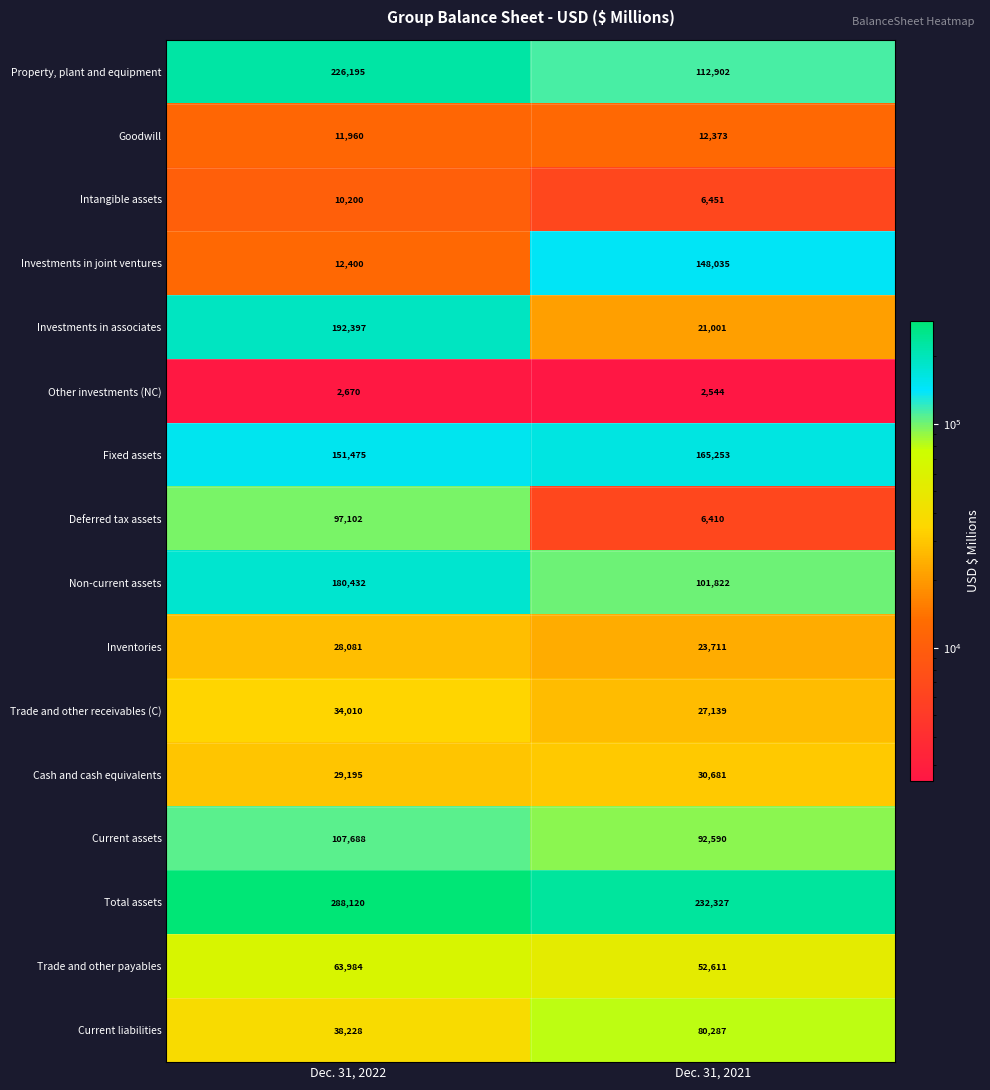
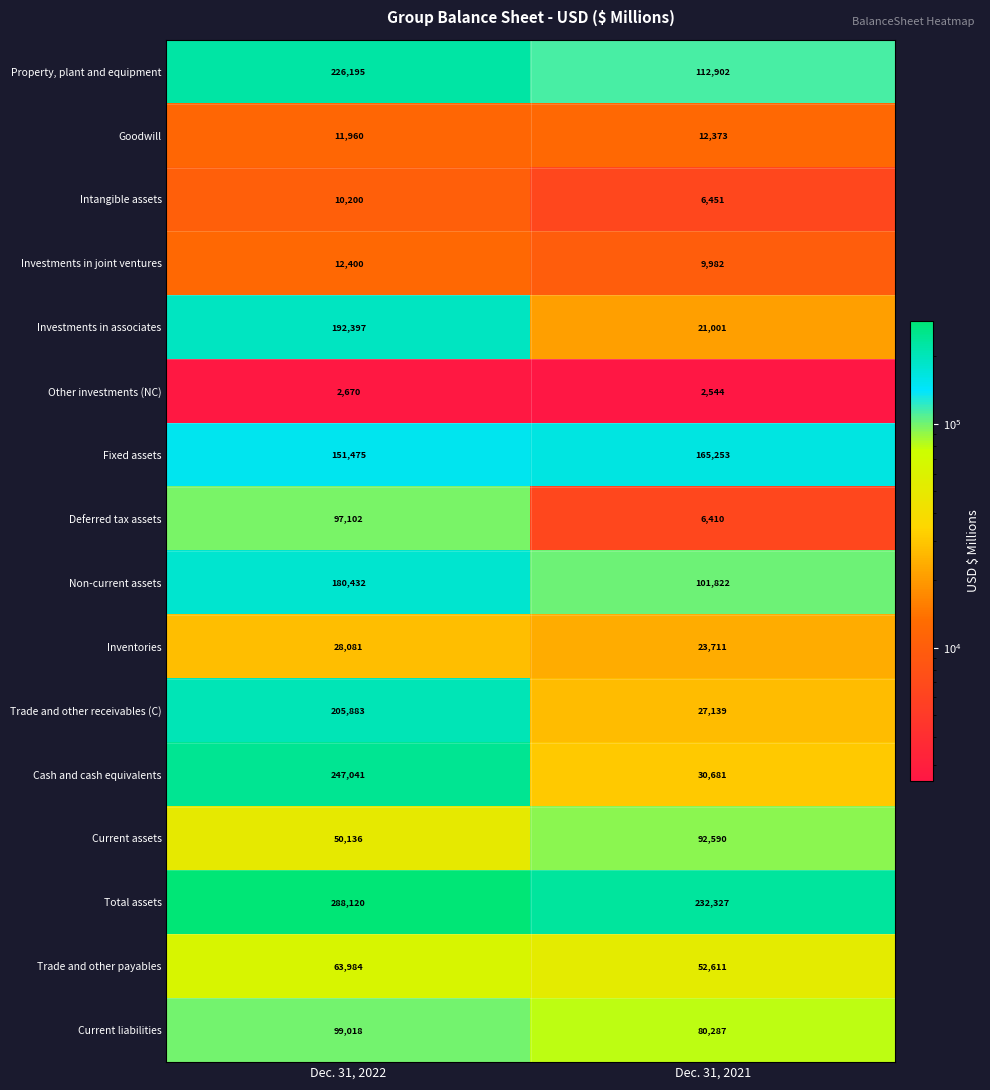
  {
    "Property, plant and equipment": {
      "Dec. 31, 2022": "226,195",
      "Dec. 31, 2021": "112,902"
    },
    "Goodwill": {
      "Dec. 31, 2022": "11,960",
      "Dec. 31, 2021": "12,373"
    },
    "Intangible assets": {
      "Dec. 31, 2022": "10,200",
      "Dec. 31, 2021": "6,451"
    },
    "Investments in joint ventures": {
      "Dec. 31, 2022": "12,400",
-     "Dec. 31, 2021": "148,035"
+     "Dec. 31, 2021": "9,982"
    },
    "Investments in associates": {
      "Dec. 31, 2022": "192,397",
      "Dec. 31, 2021": "21,001"
    },
    "Other investments (NC)": {
      "Dec. 31, 2022": "2,670",
      "Dec. 31, 2021": "2,544"
    },
    "Fixed assets": {
      "Dec. 31, 2022": "151,475",
      "Dec. 31, 2021": "165,253"
    },
    "Deferred tax assets": {
      "Dec. 31, 2022": "97,102",
      "Dec. 31, 2021": "6,410"
    },
    "Non-current assets": {
      "Dec. 31, 2022": "180,432",
      "Dec. 31, 2021": "101,822"
    },
    "Inventories": {
      "Dec. 31, 2022": "28,081",
      "Dec. 31, 2021": "23,711"
    },
    "Trade and other receivables (C)": {
-     "Dec. 31, 2022": "34,010",
+     "Dec. 31, 2022": "205,883",
      "Dec. 31, 2021": "27,139"
    },
    "Cash and cash equivalents": {
-     "Dec. 31, 2022": "29,195",
+     "Dec. 31, 2022": "247,041",
      "Dec. 31, 2021": "30,681"
    },
    "Current assets": {
-     "Dec. 31, 2022": "107,688",
+     "Dec. 31, 2022": "50,136",
      "Dec. 31, 2021": "92,590"
    },
    "Total assets": {
      "Dec. 31, 2022": "288,120",
      "Dec. 31, 2021": "232,327"
    },
    "Trade and other payables": {
      "Dec. 31, 2022": "63,984",
      "Dec. 31, 2021": "52,611"
    },
    "Current liabilities": {
-     "Dec. 31, 2022": "38,228",
+     "Dec. 31, 2022": "99,018",
      "Dec. 31, 2021": "80,287"
    }
  }
